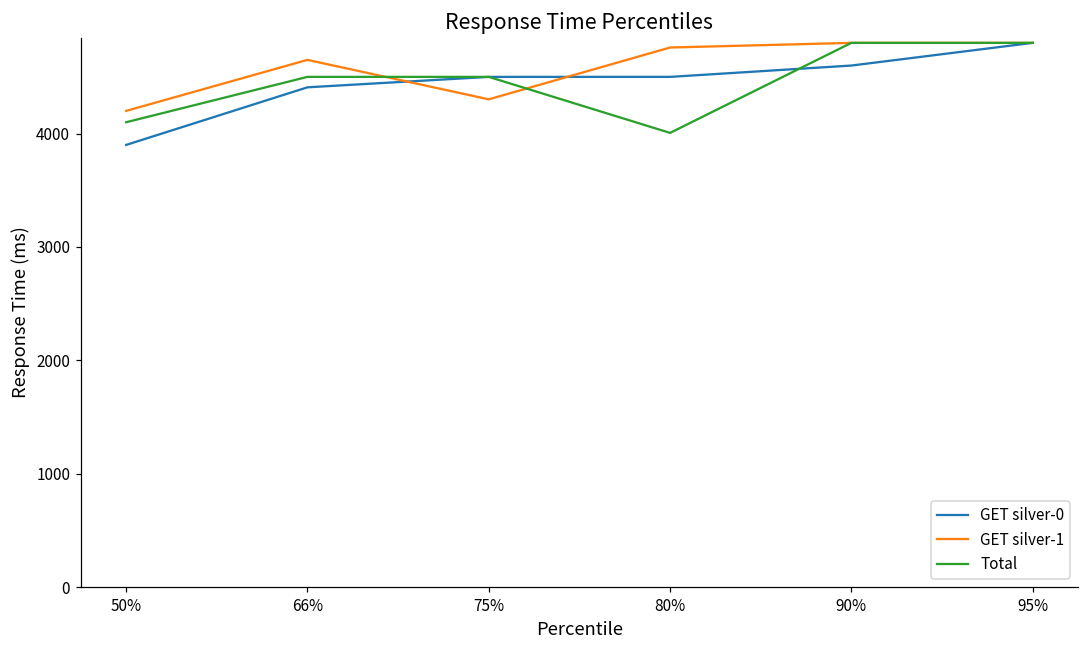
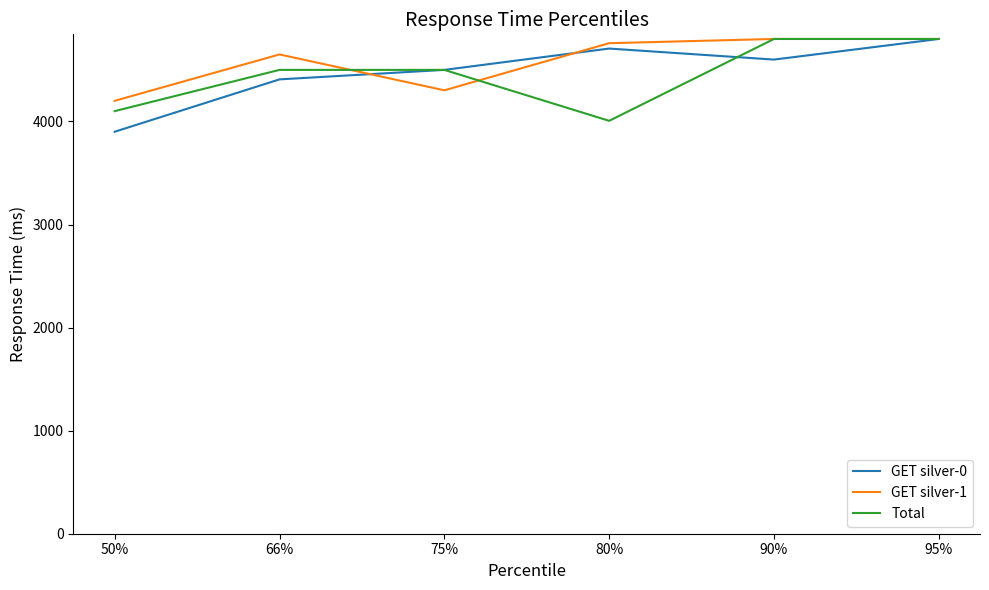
  {
    "GET silver-0": {
      "50%": 3900,
      "66%": 4410,
-     "80%": 4500,
+     "80%": 4710,
      "90%": 4600
    },
    "GET silver-1": {
      "50%": 4200,
      "66%": 4650,
      "75%": 4300,
      "80%": 4760
    },
    "Total": {
      "50%": 4100,
      "66%": 4500,
      "80%": 4010
    }
  }
